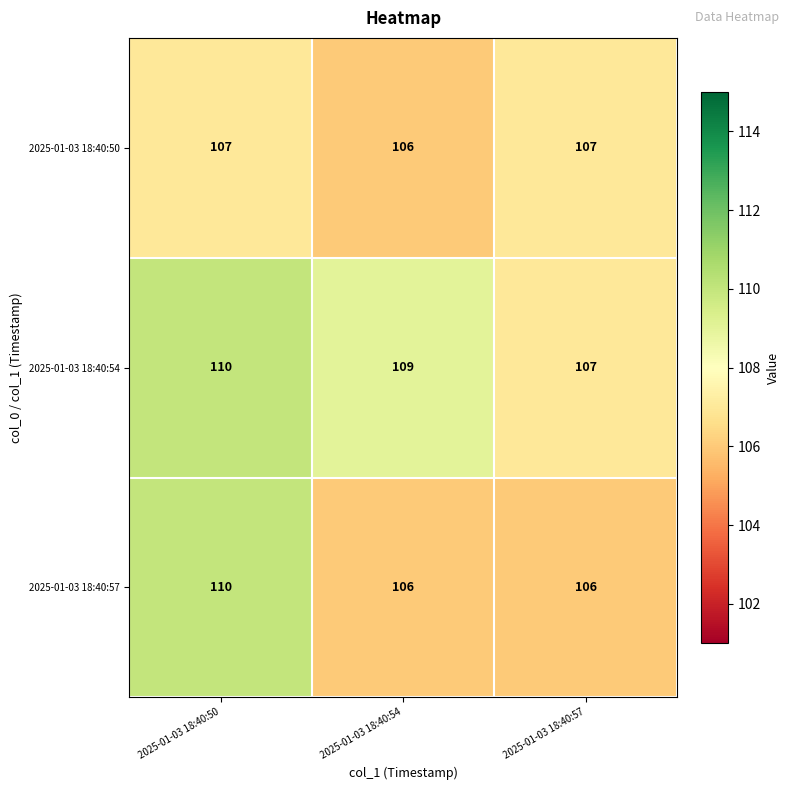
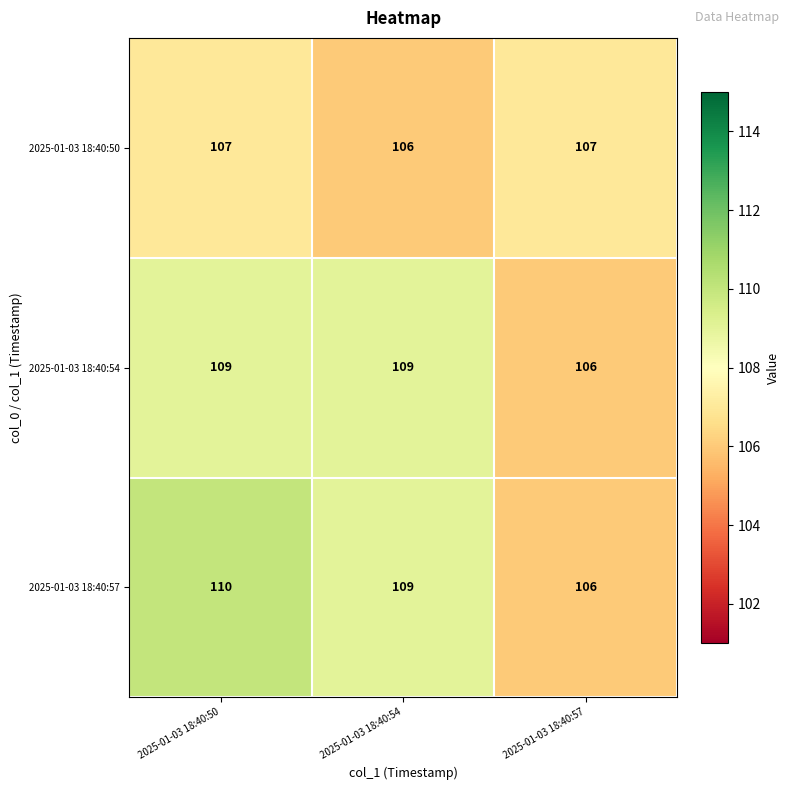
  {
    "2025-01-03 18:40:50": {
      "2025-01-03 18:40:50": 107,
      "2025-01-03 18:40:54": 106,
      "2025-01-03 18:40:57": 107
    },
    "2025-01-03 18:40:54": {
-     "2025-01-03 18:40:50": 110,
+     "2025-01-03 18:40:50": 109,
      "2025-01-03 18:40:54": 109,
-     "2025-01-03 18:40:57": 107
+     "2025-01-03 18:40:57": 106
    },
    "2025-01-03 18:40:57": {
      "2025-01-03 18:40:50": 110,
-     "2025-01-03 18:40:54": 106,
+     "2025-01-03 18:40:54": 109,
      "2025-01-03 18:40:57": 106
    }
  }
